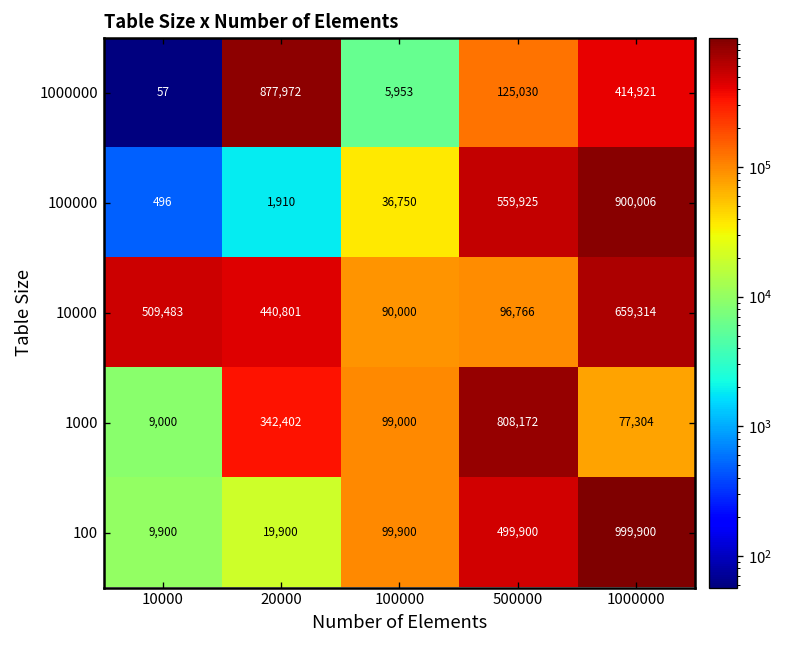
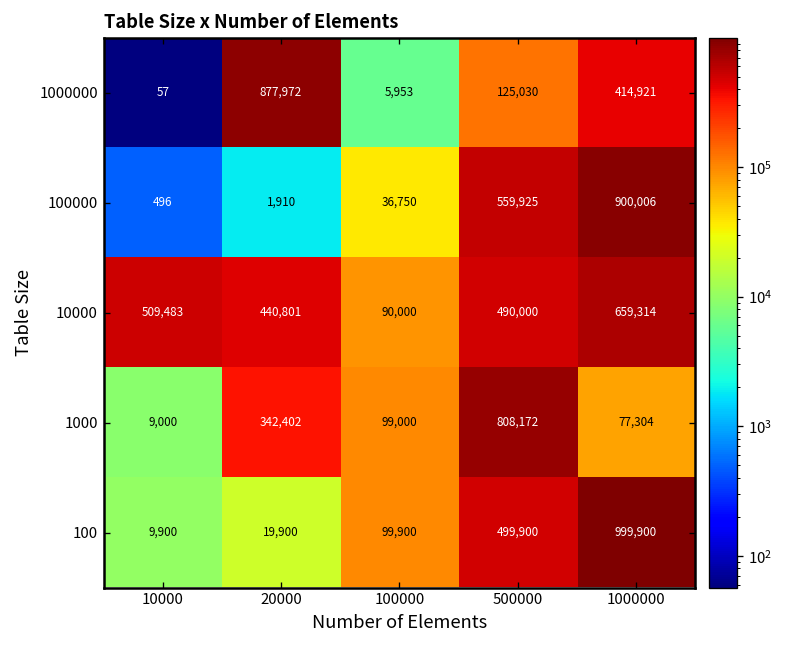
  {
    "1000000": {
      "10000": "57",
      "20000": "877,972",
      "100000": "5,953",
      "500000": "125,030",
      "1000000": "414,921"
    },
    "100000": {
      "10000": "496",
      "20000": "1,910",
      "100000": "36,750",
      "500000": "559,925",
      "1000000": "900,006"
    },
    "10000": {
      "10000": "509,483",
      "20000": "440,801",
      "100000": "90,000",
-     "500000": "96,766",
+     "500000": "490,000",
      "1000000": "659,314"
    },
    "1000": {
      "10000": "9,000",
      "20000": "342,402",
      "100000": "99,000",
      "500000": "808,172",
      "1000000": "77,304"
    },
    "100": {
      "10000": "9,900",
      "20000": "19,900",
      "100000": "99,900",
      "500000": "499,900",
      "1000000": "999,900"
    }
  }
